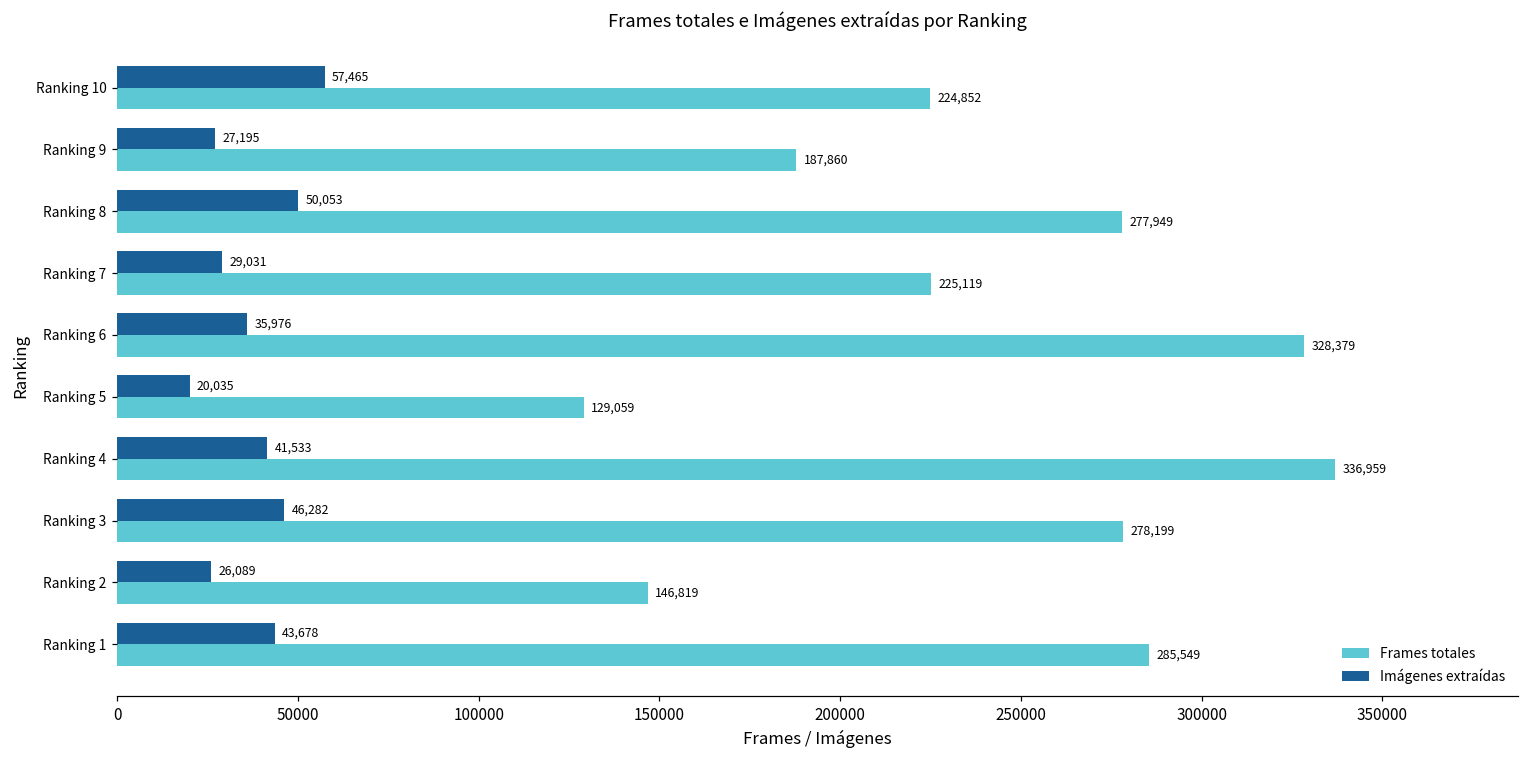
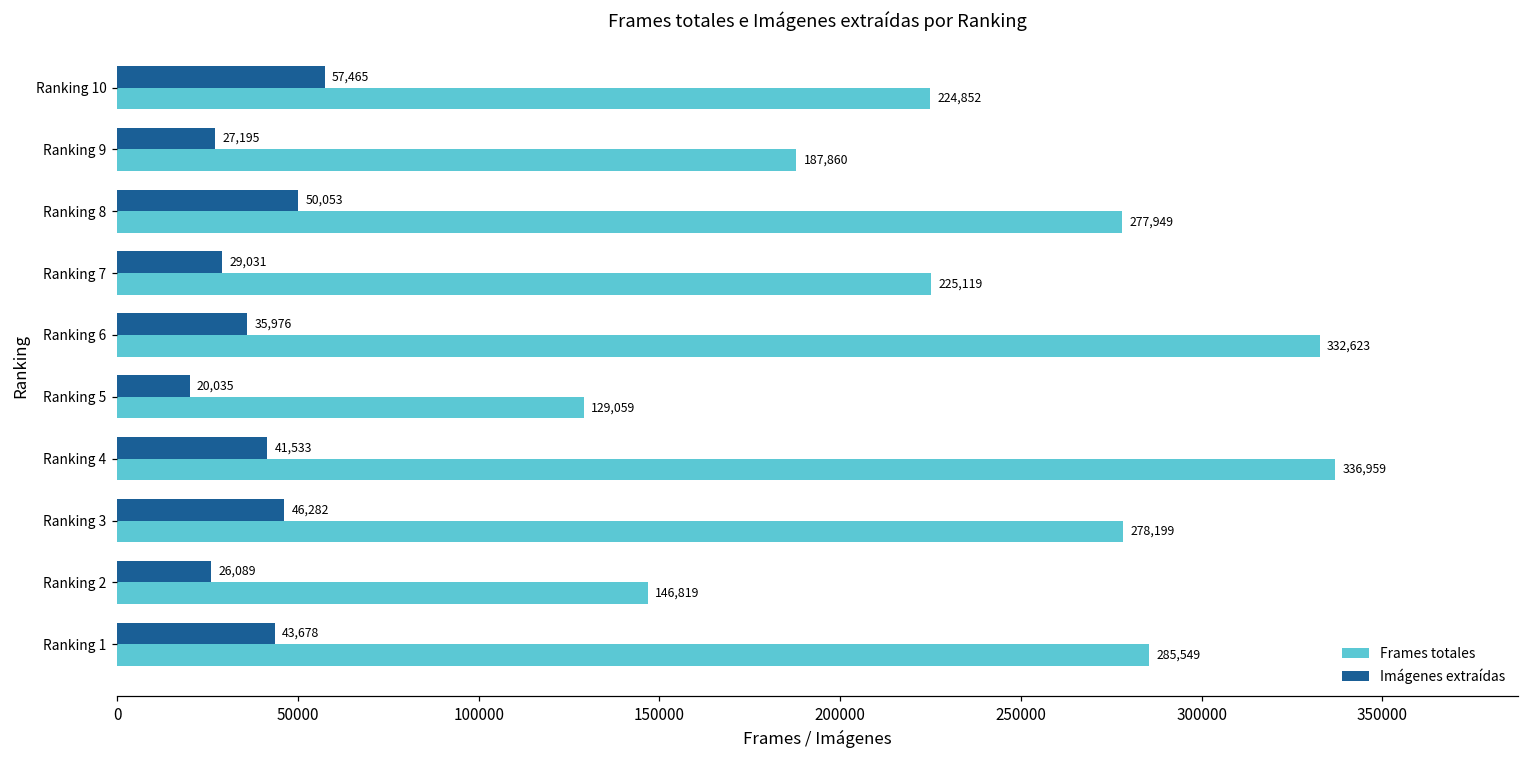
  {
    "Frames totales": {
      "Ranking 10": "224,852",
      "Ranking 9": "187,860",
      "Ranking 8": "277,949",
      "Ranking 7": "225,119",
-     "Ranking 6": "328,379",
+     "Ranking 6": "332,623",
      "Ranking 5": "129,059",
      "Ranking 4": "336,959",
      "Ranking 3": "278,199",
      "Ranking 2": "146,819",
      "Ranking 1": "285,549"
    },
    "Imágenes extraídas": {
      "Ranking 10": "57,465",
      "Ranking 9": "27,195",
      "Ranking 8": "50,053",
      "Ranking 7": "29,031",
      "Ranking 6": "35,976",
      "Ranking 5": "20,035",
      "Ranking 4": "41,533",
      "Ranking 3": "46,282",
      "Ranking 2": "26,089",
      "Ranking 1": "43,678"
    }
  }
